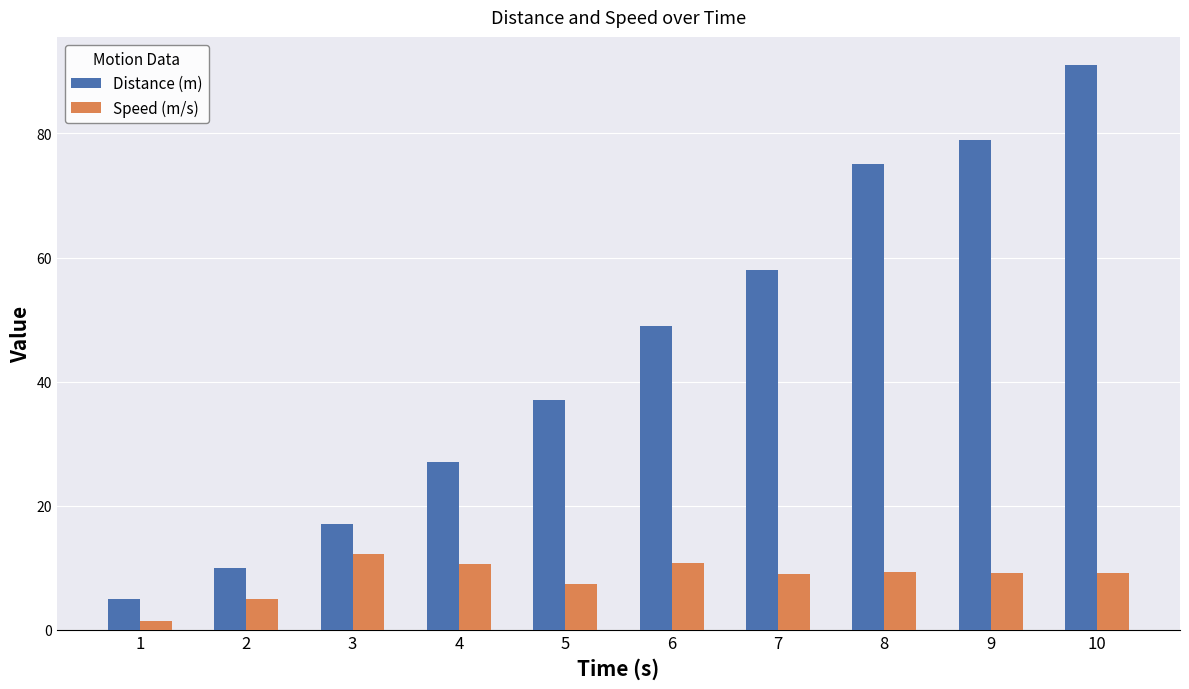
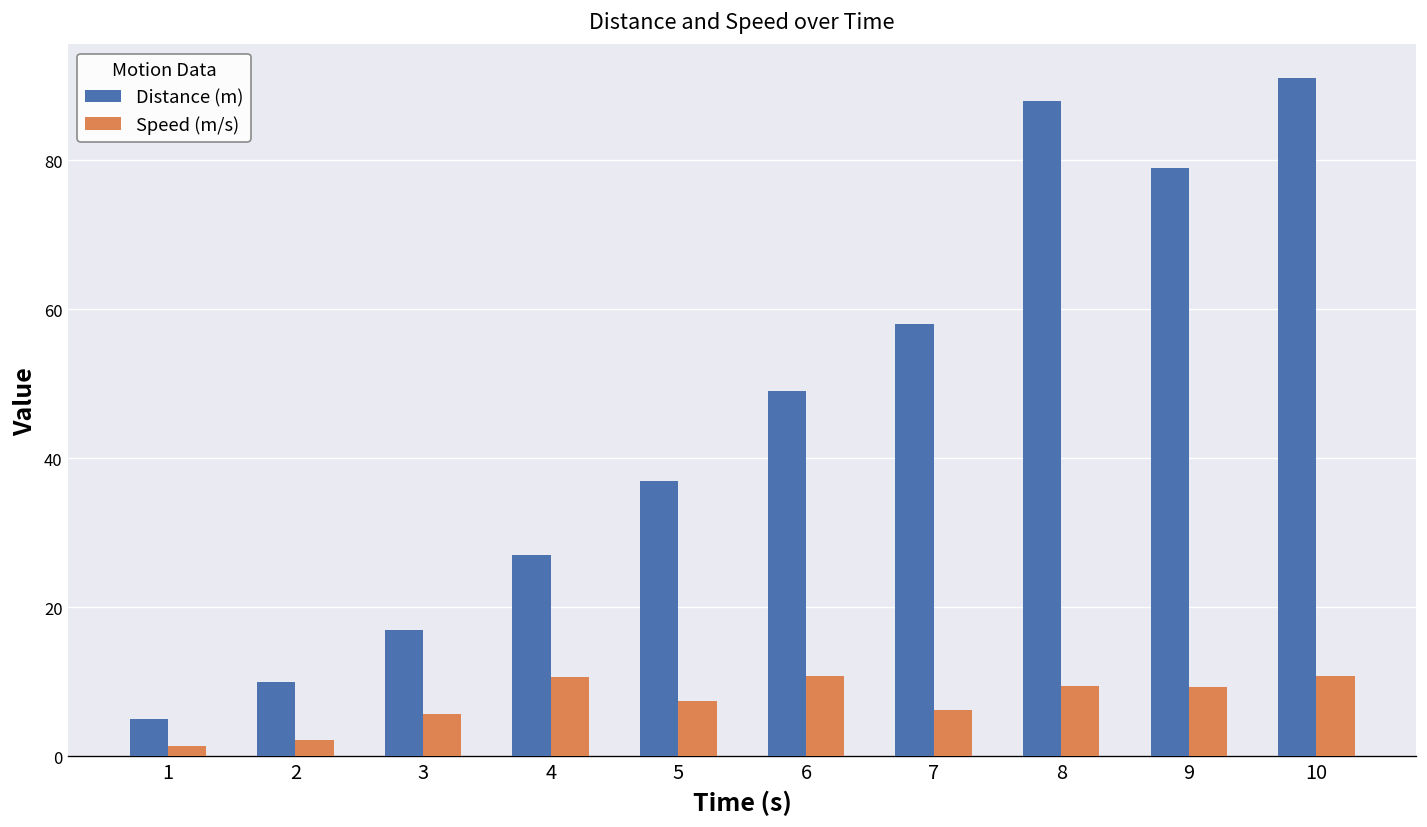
  {
    "Distance (m)": {
      "1": 5,
      "2": 10,
      "3": 17,
      "4": 27,
      "5": 37,
      "6": 49,
      "7": 58,
-     "8": 75,
+     "8": 88,
      "9": 79,
      "10": 91
    },
    "Speed (m/s)": {
      "1": 1,
-     "2": 5,
-     "3": 12,
+     "2": 2,
+     "3": 6,
      "4": 11,
      "5": 7,
      "6": 11,
-     "7": 9,
+     "7": 6,
      "8": 9,
      "9": 9,
-     "10": 9
+     "10": 11
    }
  }
